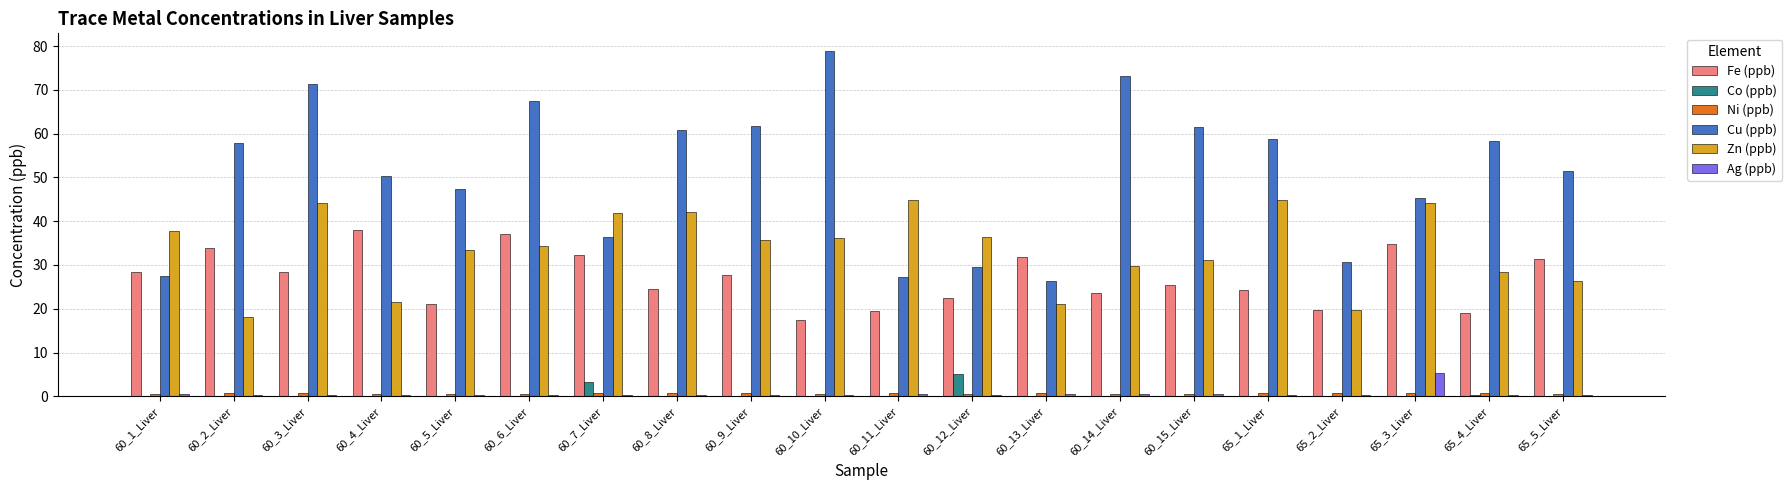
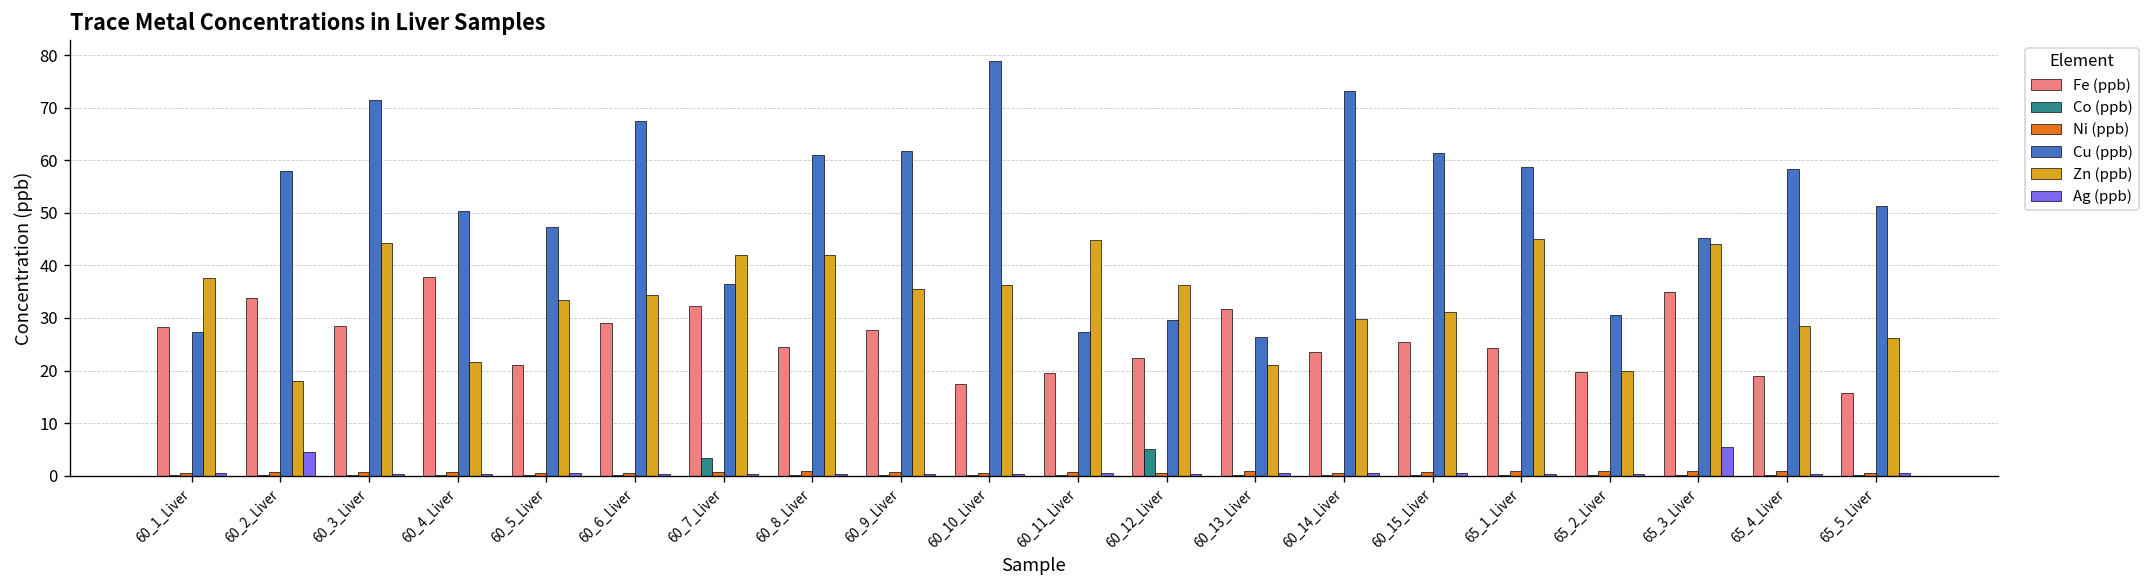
  {
    "Fe (ppb)": {
      "60_1_Liver": 28,
      "60_2_Liver": 34,
      "60_3_Liver": 28,
      "60_4_Liver": 38,
      "60_5_Liver": 21,
-     "60_6_Liver": 37,
+     "60_6_Liver": 29,
      "60_7_Liver": 32,
      "60_8_Liver": 24,
      "60_9_Liver": 28,
      "60_10_Liver": 18,
      "60_11_Liver": 20,
      "60_12_Liver": 22,
      "60_13_Liver": 32,
      "60_14_Liver": 24,
      "60_15_Liver": 25,
      "65_1_Liver": 24,
      "65_2_Liver": 20,
      "65_3_Liver": 35,
      "65_4_Liver": 19,
-     "65_5_Liver": 31
+     "65_5_Liver": 16
    },
    "Co (ppb)": {
      "60_7_Liver": 3,
      "60_12_Liver": 5
    },
    "Cu (ppb)": {
      "60_1_Liver": 27,
      "60_2_Liver": 58,
      "60_3_Liver": 71,
      "60_4_Liver": 50,
      "60_5_Liver": 47,
      "60_6_Liver": 67,
      "60_7_Liver": 36,
      "60_8_Liver": 61,
      "60_9_Liver": 62,
      "60_10_Liver": 79,
      "60_11_Liver": 27,
      "60_12_Liver": 30,
      "60_13_Liver": 26,
      "60_14_Liver": 73,
      "60_15_Liver": 61,
      "65_1_Liver": 59,
      "65_2_Liver": 31,
      "65_3_Liver": 45,
      "65_4_Liver": 58,
      "65_5_Liver": 51
    },
    "Ag (ppb)": {
-     "60_2_Liver": 0,
+     "60_2_Liver": 5,
      "65_3_Liver": 5
    }
  }
